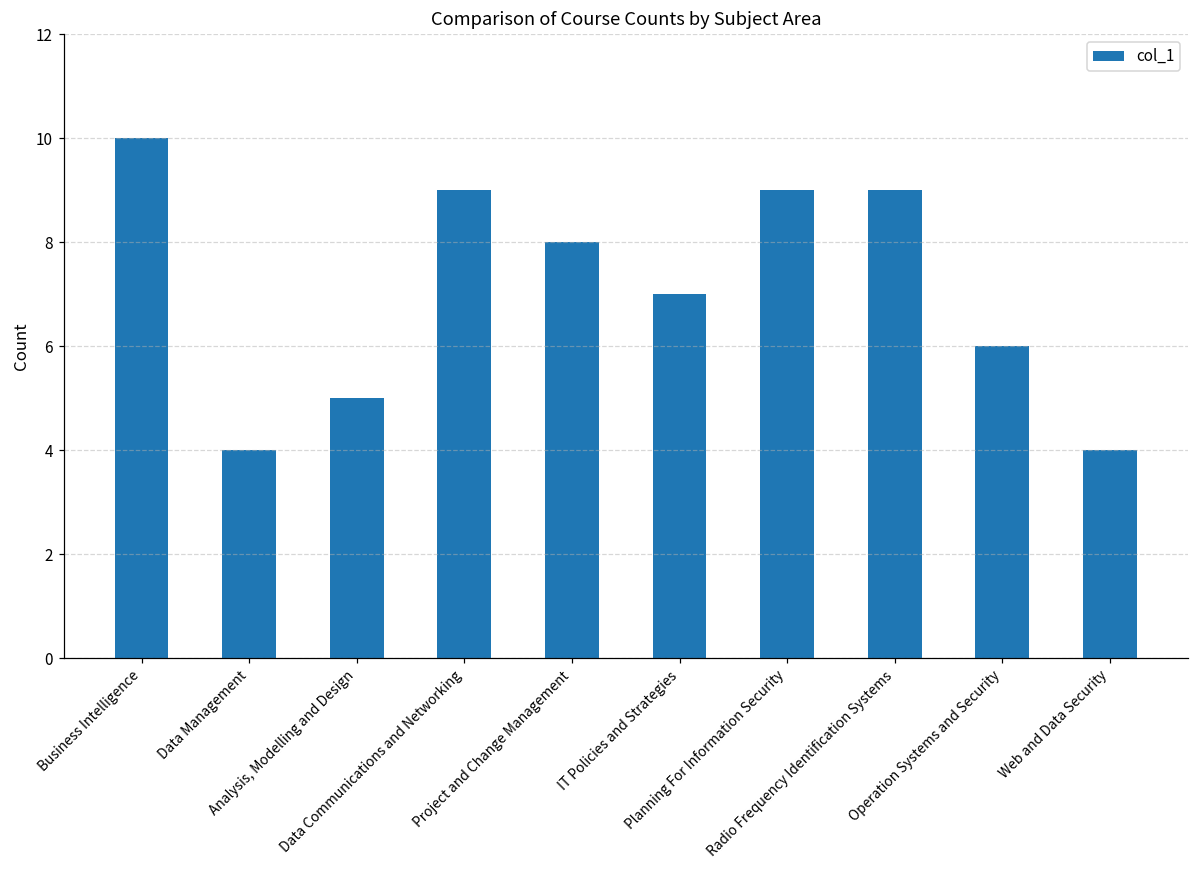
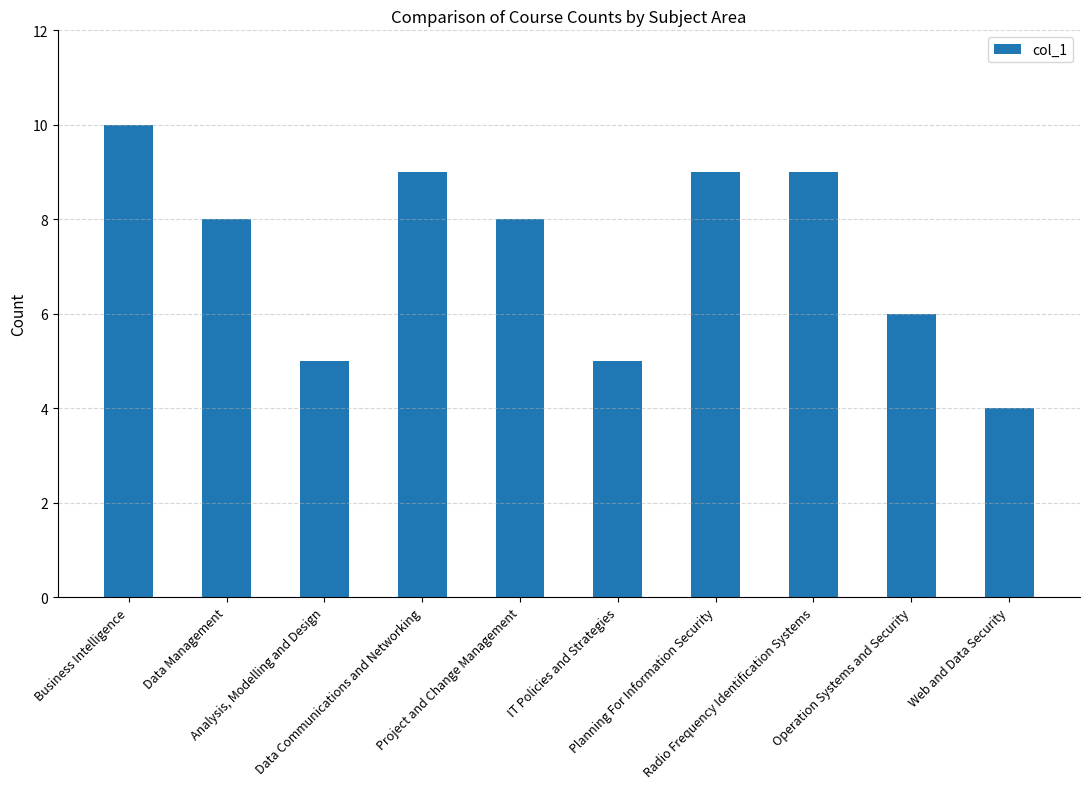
  {
    "Business Intelligence": 10,
-   "Data Management": 4,
+   "Data Management": 8,
    "Analysis, Modelling and Design": 5,
    "Data Communications and Networking": 9,
    "Project and Change Management": 8,
-   "IT Policies and Strategies": 7,
+   "IT Policies and Strategies": 5,
    "Planning For Information Security": 9,
    "Radio Frequency Identification Systems": 9,
    "Operation Systems and Security": 6,
    "Web and Data Security": 4
  }
